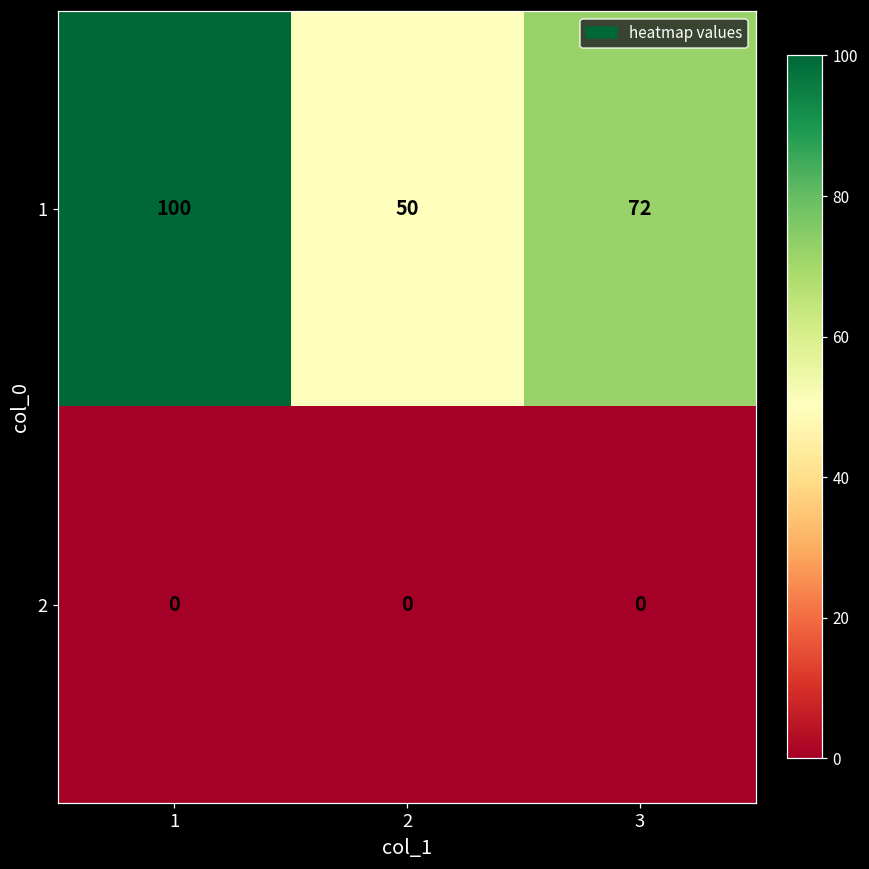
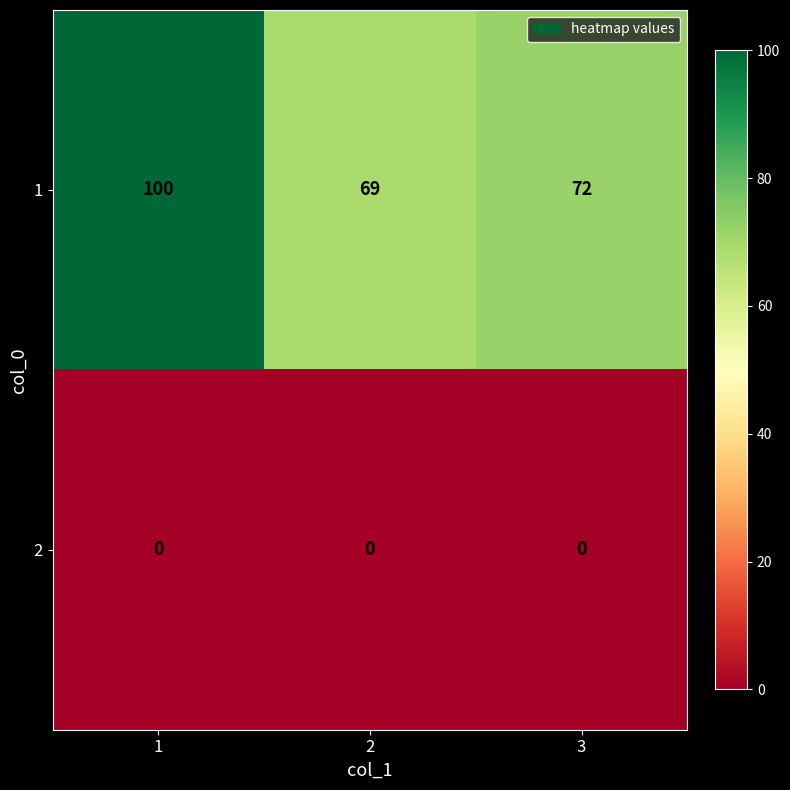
  {
    "1": {
      "1": 100,
-     "2": 50,
+     "2": 69,
      "3": 72
    },
    "2": {
      "1": 0,
      "2": 0,
      "3": 0
    }
  }
